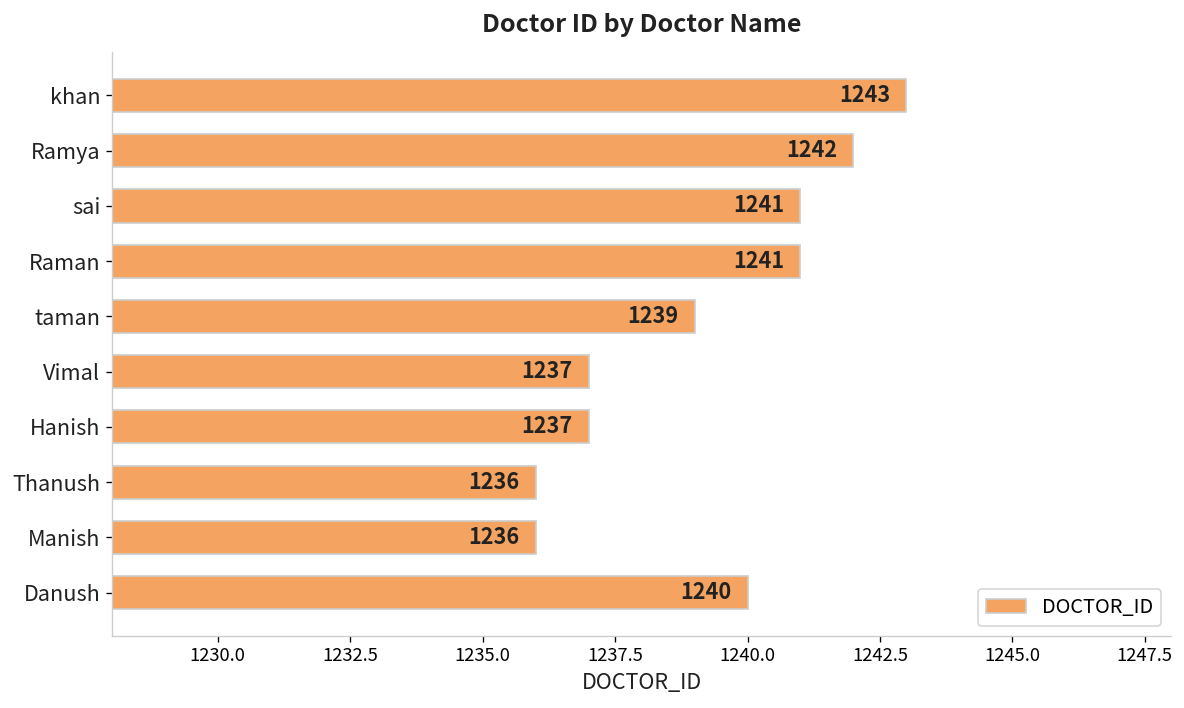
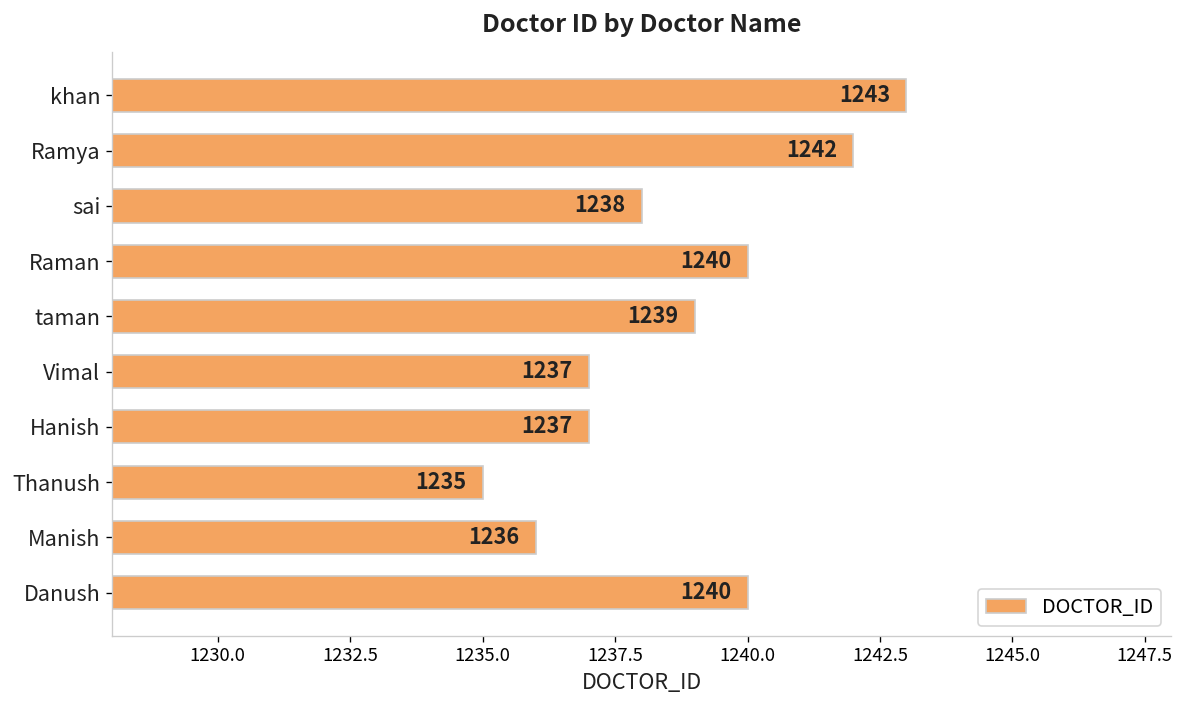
  {
    "khan": 1243,
    "Ramya": 1242,
-   "sai": 1241,
-   "Raman": 1241,
+   "sai": 1238,
+   "Raman": 1240,
    "taman": 1239,
    "Vimal": 1237,
    "Hanish": 1237,
-   "Thanush": 1236,
+   "Thanush": 1235,
    "Manish": 1236,
    "Danush": 1240
  }
